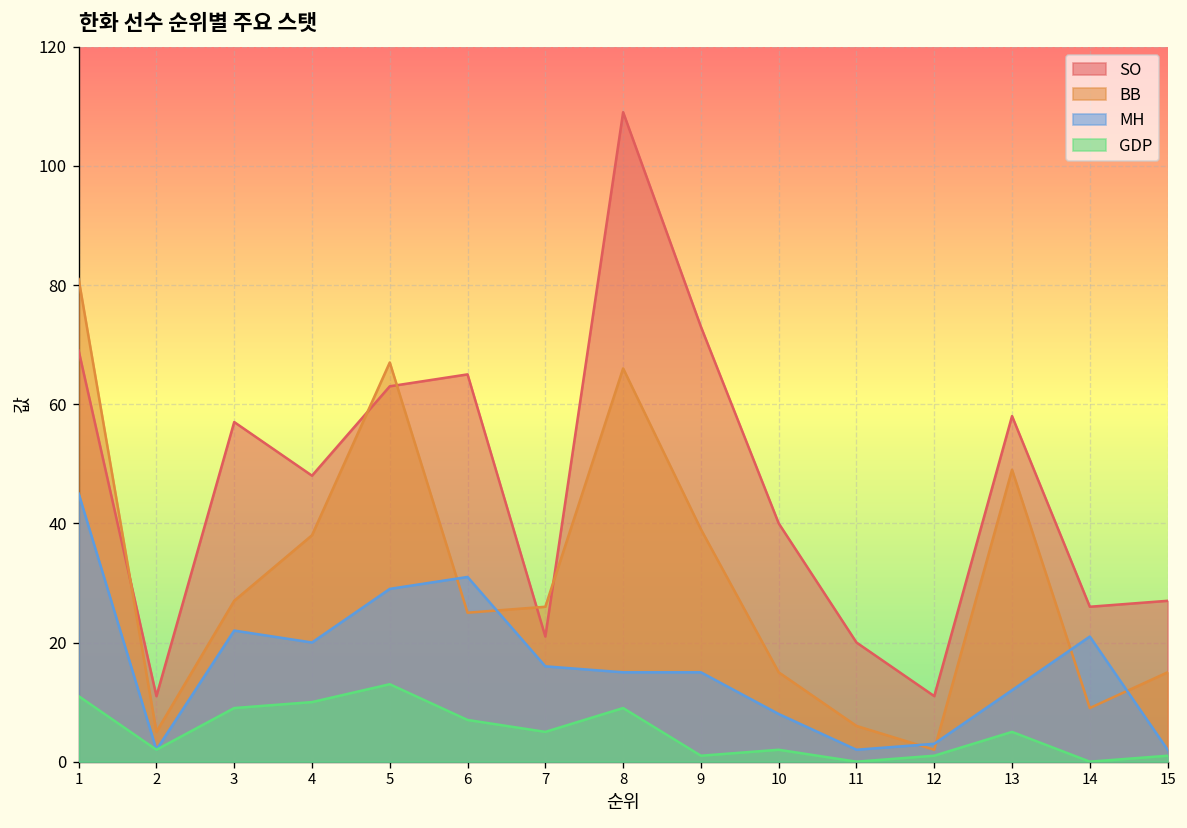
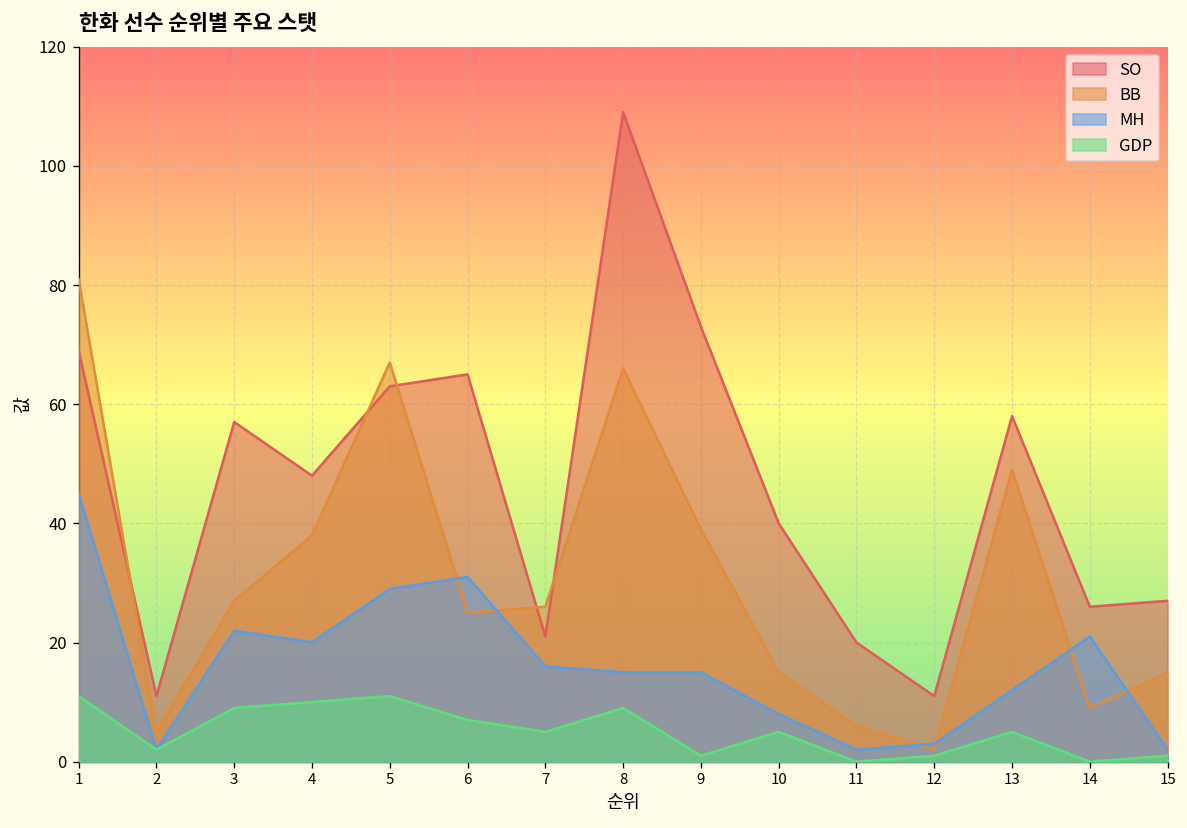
  {
    "MH": {
      "1": 45,
      "3": 22,
      "4": 20,
      "5": 29,
      "6": 31,
      "7": 16,
      "8": 15,
      "9": 15,
      "10": 8,
      "11": 2,
      "12": 3,
      "13": 12,
      "14": 21,
      "15": 2
    },
    "GDP": {
      "1": 11,
      "3": 9,
      "4": 10,
-     "5": 13,
+     "5": 11,
      "6": 7,
      "7": 5,
      "8": 9,
      "9": 1,
-     "10": 2,
+     "10": 5,
      "11": 0,
      "12": 1,
      "13": 5,
      "14": 0,
      "15": 1
    }
  }
